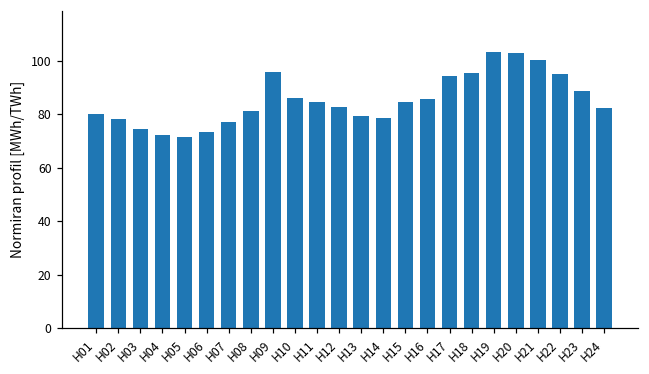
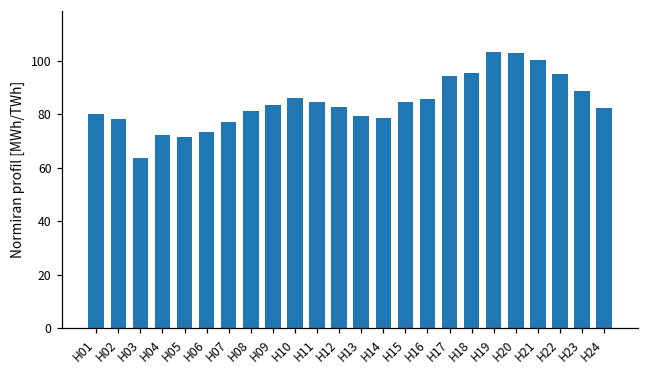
  {
    "H01": 80,
    "H02": 78,
-   "H03": 75,
+   "H03": 64,
    "H04": 72,
    "H05": 71,
    "H06": 73,
    "H07": 77,
    "H08": 81,
-   "H09": 96,
+   "H09": 83,
    "H10": 86,
    "H11": 84,
    "H12": 83,
    "H13": 79,
    "H14": 79,
    "H15": 84,
    "H16": 85,
    "H17": 94,
    "H18": 95,
    "H19": 103,
    "H20": 103,
    "H21": 100,
    "H22": 95,
    "H23": 89,
    "H24": 82
  }
